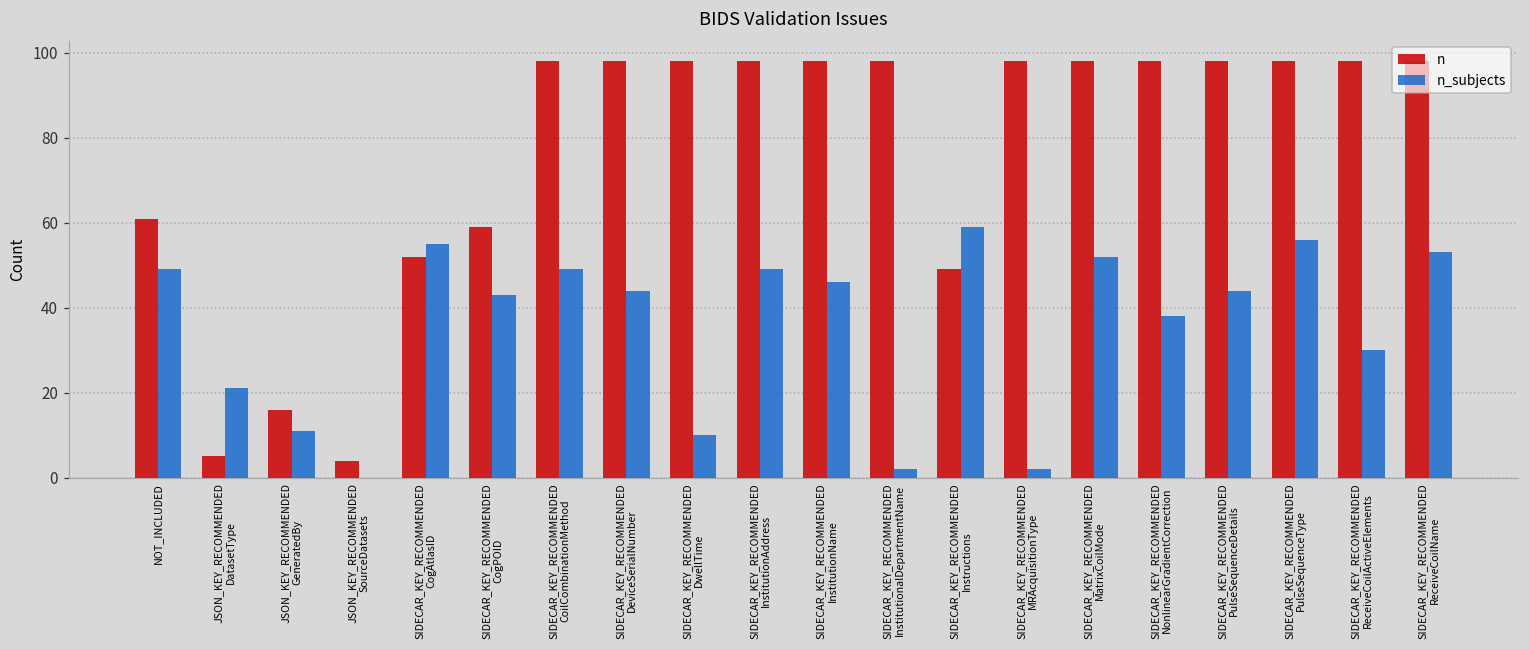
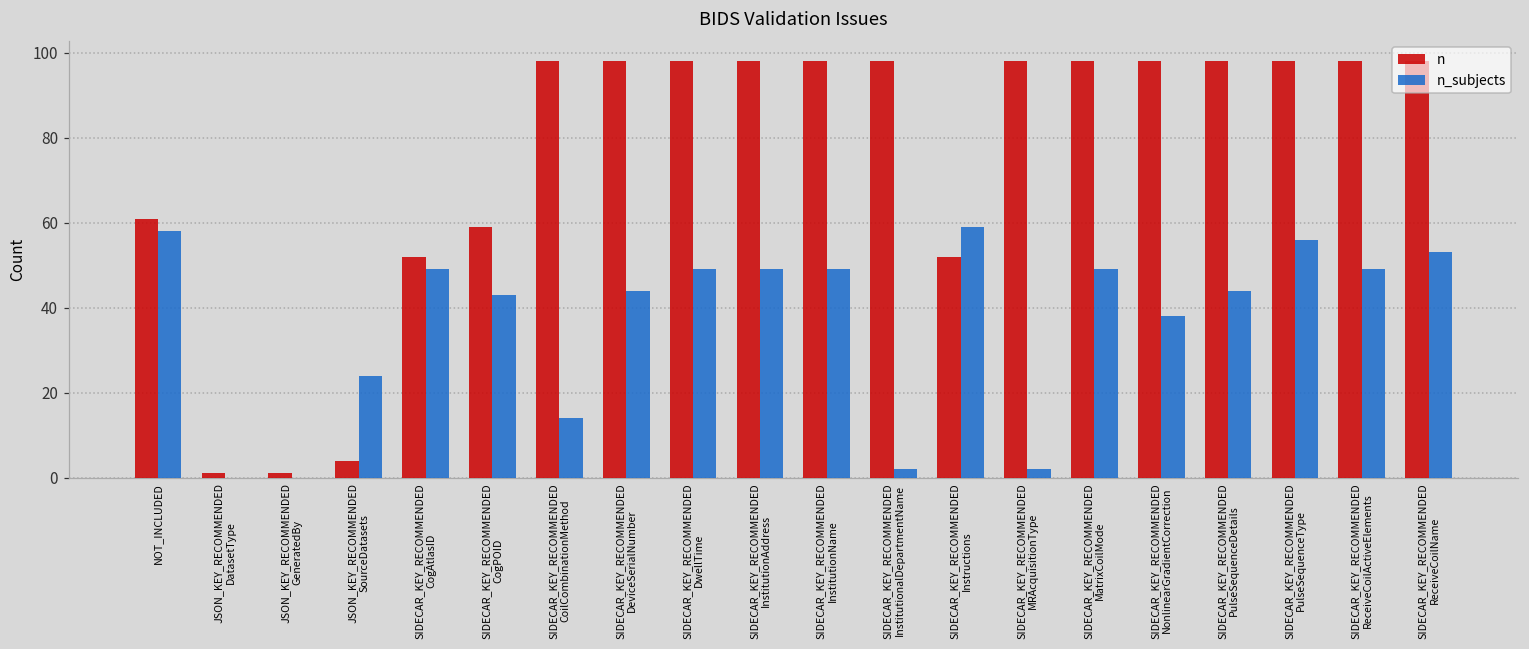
  {
    "n": {
      "NOT_INCLUDED": 61,
-     "JSON_KEY_RECOMMENDED DatasetType": 5,
-     "JSON_KEY_RECOMMENDED GeneratedBy": 16,
+     "JSON_KEY_RECOMMENDED DatasetType": 1,
+     "JSON_KEY_RECOMMENDED GeneratedBy": 1,
      "JSON_KEY_RECOMMENDED SourceDatasets": 4,
      "SIDECAR_KEY_RECOMMENDED CogAtlasID": 52,
      "SIDECAR_KEY_RECOMMENDED CogPOID": 59,
      "SIDECAR_KEY_RECOMMENDED CoilCombinationMethod": 98,
      "SIDECAR_KEY_RECOMMENDED DeviceSerialNumber": 98,
      "SIDECAR_KEY_RECOMMENDED DwellTime": 98,
      "SIDECAR_KEY_RECOMMENDED InstitutionAddress": 98,
      "SIDECAR_KEY_RECOMMENDED InstitutionName": 98,
      "SIDECAR_KEY_RECOMMENDED InstitutionalDepartmentName": 98,
-     "SIDECAR_KEY_RECOMMENDED Instructions": 49,
+     "SIDECAR_KEY_RECOMMENDED Instructions": 52,
      "SIDECAR_KEY_RECOMMENDED MRAcquisitionType": 98,
      "SIDECAR_KEY_RECOMMENDED MatrixCoilMode": 98,
      "SIDECAR_KEY_RECOMMENDED NonlinearGradientCorrection": 98,
      "SIDECAR_KEY_RECOMMENDED PulseSequenceDetails": 98,
      "SIDECAR_KEY_RECOMMENDED PulseSequenceType": 98,
      "SIDECAR_KEY_RECOMMENDED ReceiveCoilActiveElements": 98
    },
    "n_subjects": {
-     "NOT_INCLUDED": 49,
-     "JSON_KEY_RECOMMENDED DatasetType": 21,
-     "JSON_KEY_RECOMMENDED GeneratedBy": 11,
-     "JSON_KEY_RECOMMENDED SourceDatasets": 0,
-     "SIDECAR_KEY_RECOMMENDED CogAtlasID": 55,
+     "NOT_INCLUDED": 58,
+     "JSON_KEY_RECOMMENDED DatasetType": 0,
+     "JSON_KEY_RECOMMENDED GeneratedBy": 0,
+     "JSON_KEY_RECOMMENDED SourceDatasets": 24,
+     "SIDECAR_KEY_RECOMMENDED CogAtlasID": 49,
      "SIDECAR_KEY_RECOMMENDED CogPOID": 43,
-     "SIDECAR_KEY_RECOMMENDED CoilCombinationMethod": 49,
+     "SIDECAR_KEY_RECOMMENDED CoilCombinationMethod": 14,
      "SIDECAR_KEY_RECOMMENDED DeviceSerialNumber": 44,
-     "SIDECAR_KEY_RECOMMENDED DwellTime": 10,
+     "SIDECAR_KEY_RECOMMENDED DwellTime": 49,
      "SIDECAR_KEY_RECOMMENDED InstitutionAddress": 49,
-     "SIDECAR_KEY_RECOMMENDED InstitutionName": 46,
+     "SIDECAR_KEY_RECOMMENDED InstitutionName": 49,
      "SIDECAR_KEY_RECOMMENDED InstitutionalDepartmentName": 2,
      "SIDECAR_KEY_RECOMMENDED Instructions": 59,
      "SIDECAR_KEY_RECOMMENDED MRAcquisitionType": 2,
-     "SIDECAR_KEY_RECOMMENDED MatrixCoilMode": 52,
+     "SIDECAR_KEY_RECOMMENDED MatrixCoilMode": 49,
      "SIDECAR_KEY_RECOMMENDED NonlinearGradientCorrection": 38,
      "SIDECAR_KEY_RECOMMENDED PulseSequenceDetails": 44,
      "SIDECAR_KEY_RECOMMENDED PulseSequenceType": 56,
-     "SIDECAR_KEY_RECOMMENDED ReceiveCoilActiveElements": 30,
+     "SIDECAR_KEY_RECOMMENDED ReceiveCoilActiveElements": 49,
      "SIDECAR_KEY_RECOMMENDED ReceiveCoilName": 53
    }
  }
